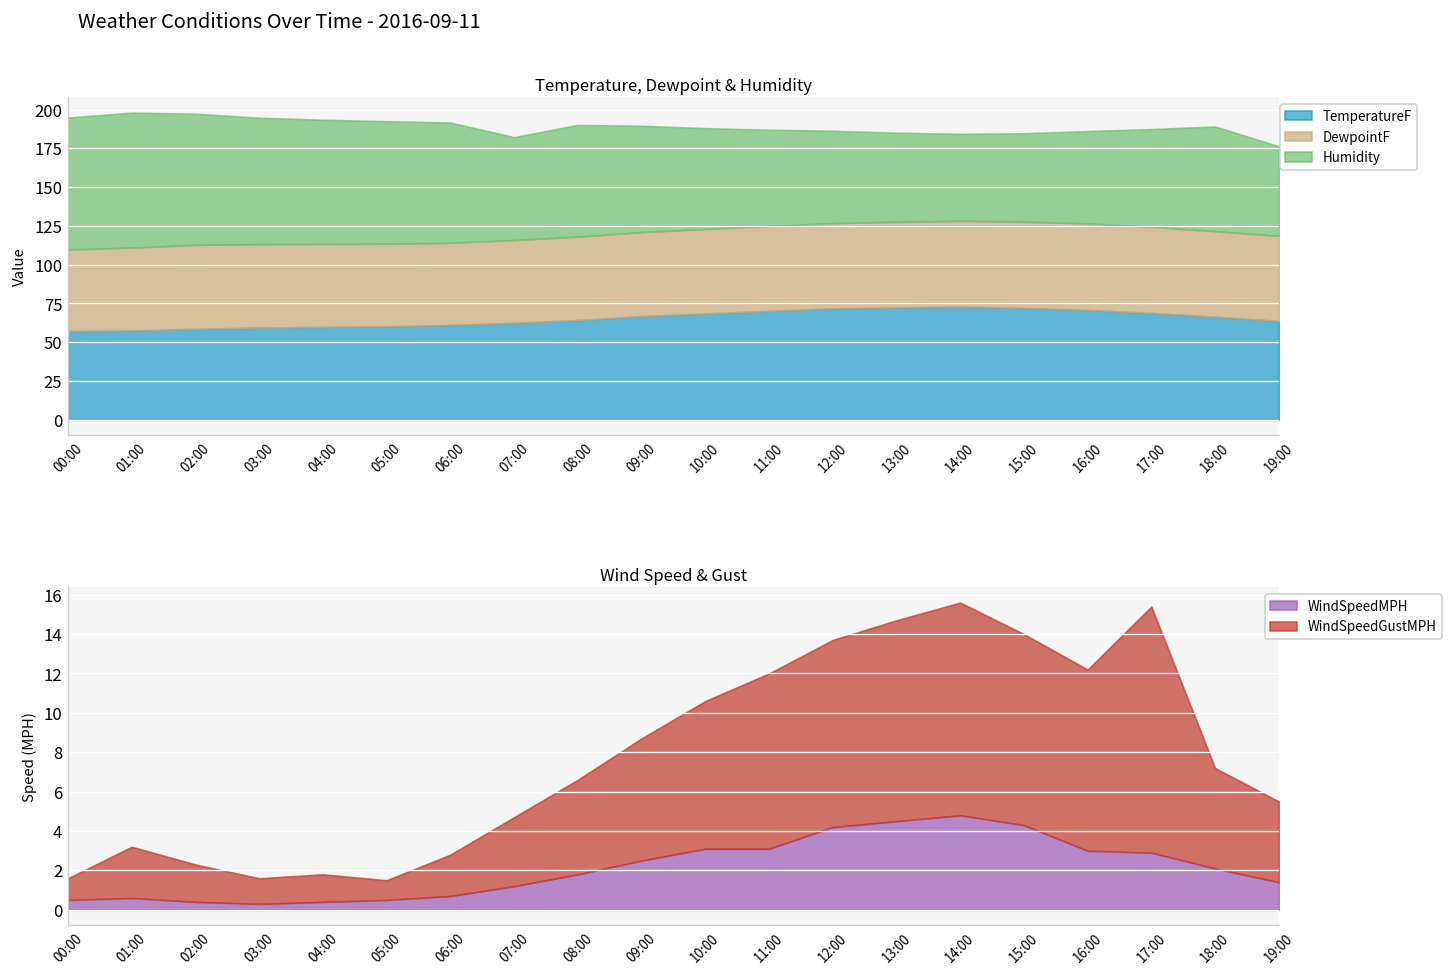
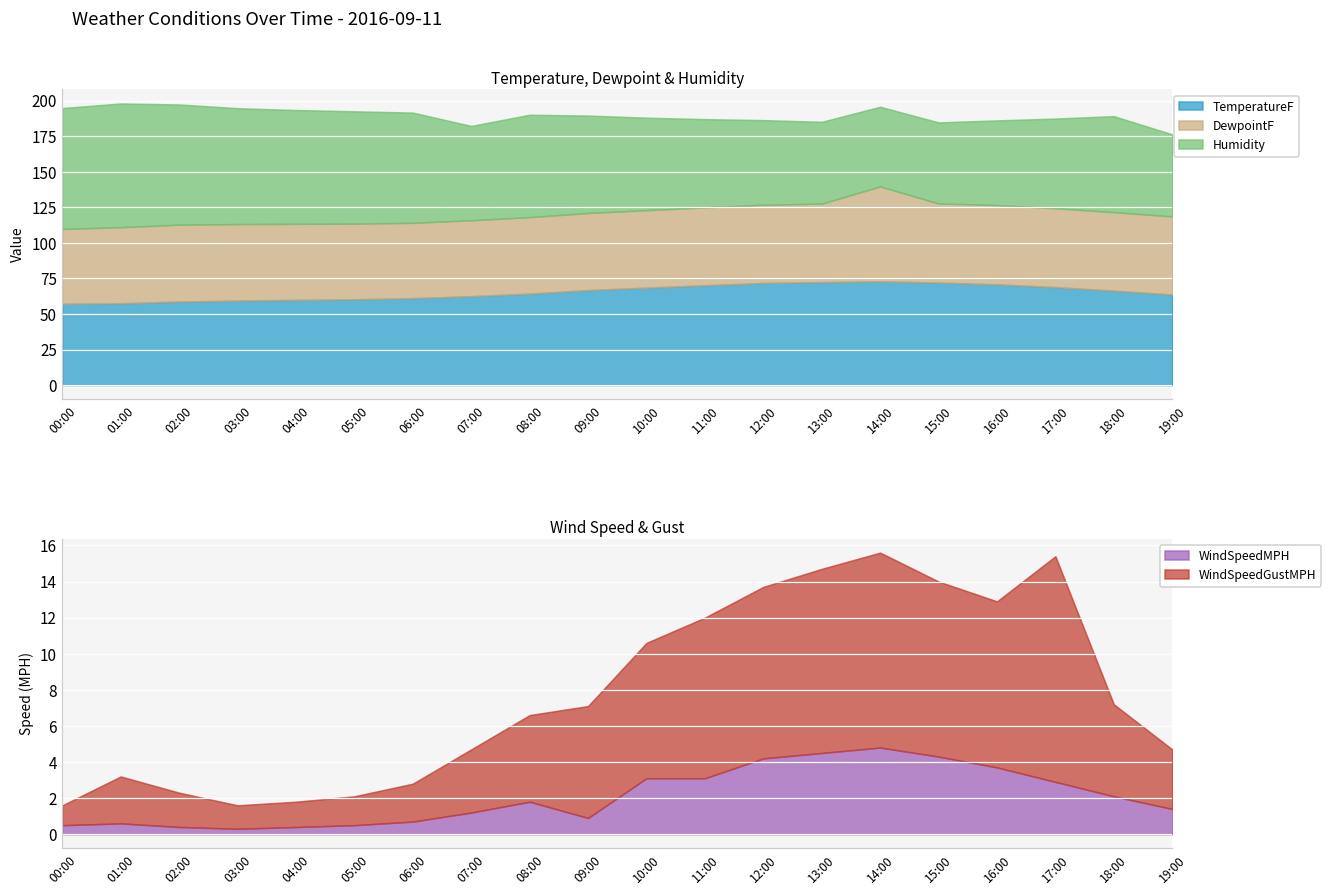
  {
    "Temperature, Dewpoint & Humidity": {
      "TemperatureF": {
        "00:00": 57,
        "01:00": 58,
        "02:00": 59,
        "03:00": 59,
        "04:00": 60,
        "05:00": 60,
        "06:00": 61,
        "07:00": 63,
        "08:00": 64,
        "09:00": 67,
        "10:00": 69,
        "11:00": 70,
        "12:00": 72,
        "13:00": 72,
        "14:00": 73,
        "15:00": 72,
        "16:00": 71,
        "17:00": 69,
        "18:00": 66,
        "19:00": 64
      },
      "DewpointF": {
        "00:00": 53,
        "01:00": 54,
        "02:00": 54,
        "03:00": 54,
        "04:00": 54,
        "05:00": 53,
        "06:00": 53,
        "07:00": 53,
        "08:00": 54,
        "09:00": 54,
        "10:00": 55,
        "11:00": 55,
        "12:00": 55,
        "13:00": 55,
-       "14:00": 55,
+       "14:00": 67,
        "15:00": 56,
        "16:00": 56,
        "17:00": 56,
        "18:00": 55,
        "19:00": 55
      },
      "Humidity": {
        "00:00": 85,
        "01:00": 87,
        "02:00": 85,
        "03:00": 82,
        "04:00": 80,
        "05:00": 79,
        "06:00": 78,
        "07:00": 66,
        "08:00": 72,
        "09:00": 69,
        "10:00": 65,
        "11:00": 62,
        "12:00": 60,
        "13:00": 58,
        "14:00": 56,
        "15:00": 57,
        "16:00": 60,
        "17:00": 63,
        "18:00": 68,
        "19:00": 58
      }
    },
    "Wind Speed & Gust": {
      "WindSpeedMPH": {
        "00:00": 0.5,
        "01:00": 0.6,
        "02:00": 0.4,
        "03:00": 0.3,
        "04:00": 0.4,
        "05:00": 0.5,
        "06:00": 0.7,
        "07:00": 1.2,
        "08:00": 1.8,
-       "09:00": 2.5,
+       "09:00": 0.9,
        "10:00": 3.1,
        "11:00": 3.1,
        "12:00": 4.2,
        "13:00": 4.5,
        "14:00": 4.8,
        "15:00": 4.3,
-       "16:00": 3.0,
+       "16:00": 3.7,
        "17:00": 2.9,
        "18:00": 2.1,
        "19:00": 1.4
      },
      "WindSpeedGustMPH": {
        "00:00": 1.1,
        "01:00": 2.6,
        "02:00": 1.9,
        "03:00": 1.3,
        "04:00": 1.4,
-       "05:00": 1.0,
+       "05:00": 1.6,
        "06:00": 2.1,
        "07:00": 3.5,
        "08:00": 4.8,
        "09:00": 6.2,
        "10:00": 7.5,
        "11:00": 8.9,
        "12:00": 9.5,
        "13:00": 10.2,
        "14:00": 10.8,
        "15:00": 9.7,
        "16:00": 9.2,
        "17:00": 12.5,
        "18:00": 5.1,
-       "19:00": 4.1
+       "19:00": 3.3
      }
    }
  }
